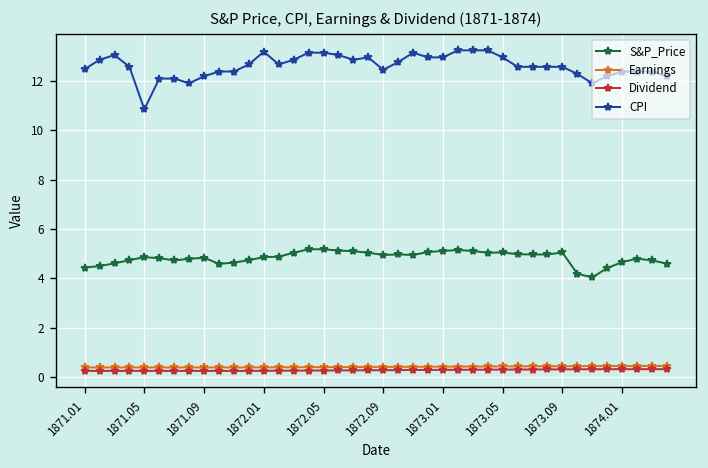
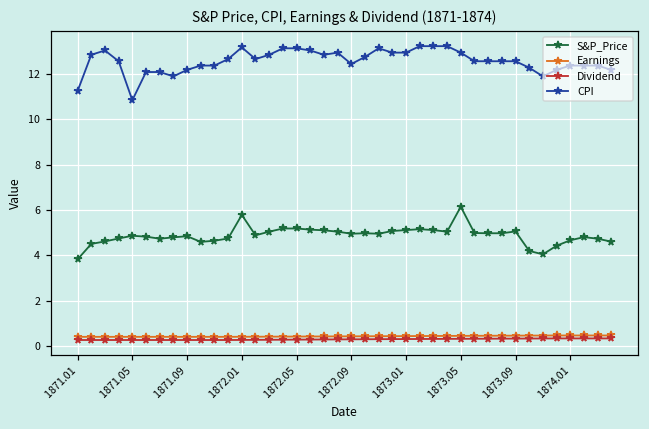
  {
    "S&P_Price": {
-     "1871.01": 4.4,
+     "1871.01": 3.8,
      "1871.05": 4.9,
      "1871.09": 4.8,
-     "1872.01": 4.9,
+     "1872.01": 5.8,
      "1872.05": 5.2,
      "1872.09": 5.0,
      "1873.01": 5.1,
-     "1873.05": 5.1,
+     "1873.05": 6.1,
      "1873.09": 5.1,
      "1874.01": 4.7
    },
    "Earnings": {
      "1871.01": 0.4,
      "1871.05": 0.4,
      "1871.09": 0.4,
      "1872.01": 0.4,
      "1872.05": 0.4,
      "1872.09": 0.4,
      "1873.01": 0.4,
      "1873.05": 0.4,
      "1873.09": 0.5,
      "1874.01": 0.5
    },
    "Dividend": {
      "1871.01": 0.3,
      "1871.05": 0.3,
      "1871.09": 0.3,
      "1872.01": 0.3,
      "1872.05": 0.3,
      "1872.09": 0.3,
      "1873.01": 0.3,
      "1873.05": 0.3,
      "1873.09": 0.3,
      "1874.01": 0.3
    },
    "CPI": {
-     "1871.01": 12.5,
+     "1871.01": 11.2,
      "1871.05": 10.8,
      "1871.09": 12.2,
      "1872.01": 13.2,
      "1872.05": 13.1,
      "1872.09": 12.4,
      "1873.01": 12.9,
      "1873.05": 12.9,
      "1873.09": 12.6
    }
  }
